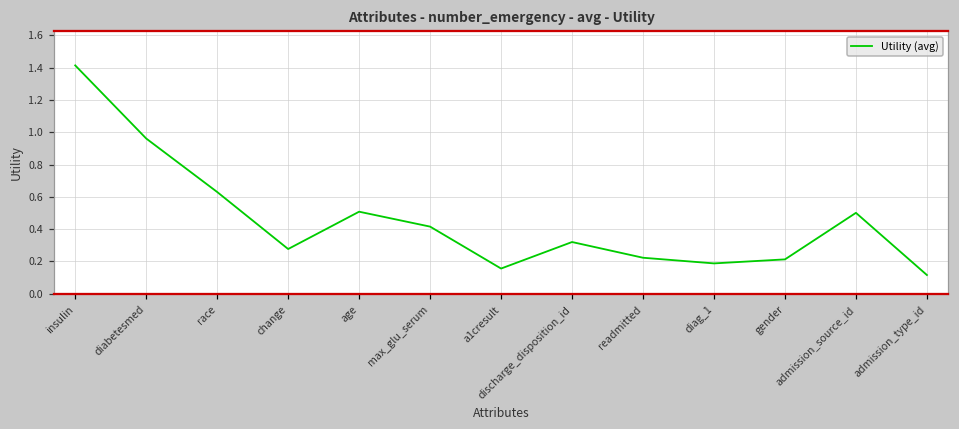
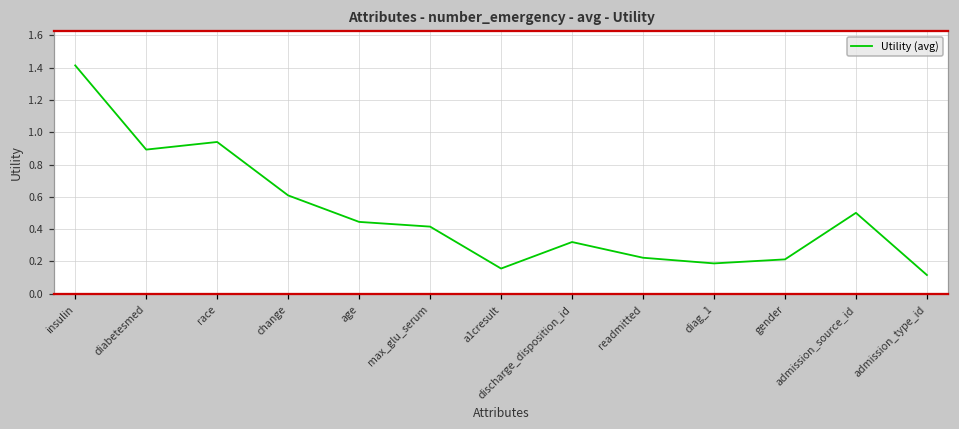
  {
    "insulin": 1.41,
-   "diabetesmed": 0.96,
-   "race": 0.63,
-   "change": 0.28,
-   "age": 0.51,
+   "diabetesmed": 0.89,
+   "race": 0.94,
+   "change": 0.61,
+   "age": 0.44,
    "max_glu_serum": 0.42,
    "a1cresult": 0.16,
    "discharge_disposition_id": 0.32,
    "readmitted": 0.22,
    "diag_1": 0.19,
    "gender": 0.21,
    "admission_source_id": 0.50,
    "admission_type_id": 0.12
  }
